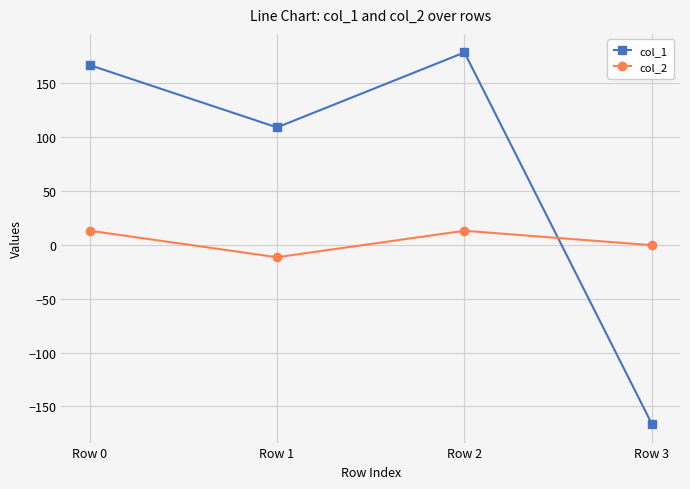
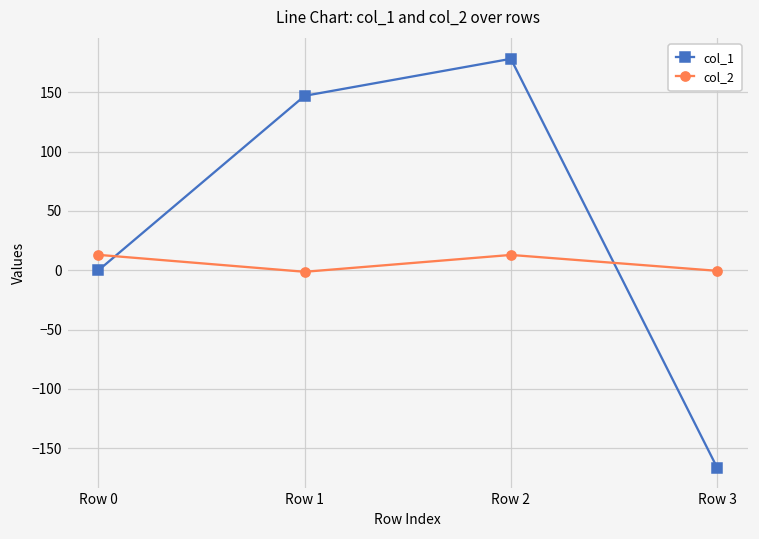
  {
    "col_1": {
-     "Row 0": 167,
-     "Row 1": 109,
+     "Row 0": 0,
+     "Row 1": 147,
      "Row 2": 178,
      "Row 3": -166
    },
    "col_2": {
      "Row 0": 13,
-     "Row 1": -12,
+     "Row 1": -1,
      "Row 2": 13,
      "Row 3": 0
    }
  }
